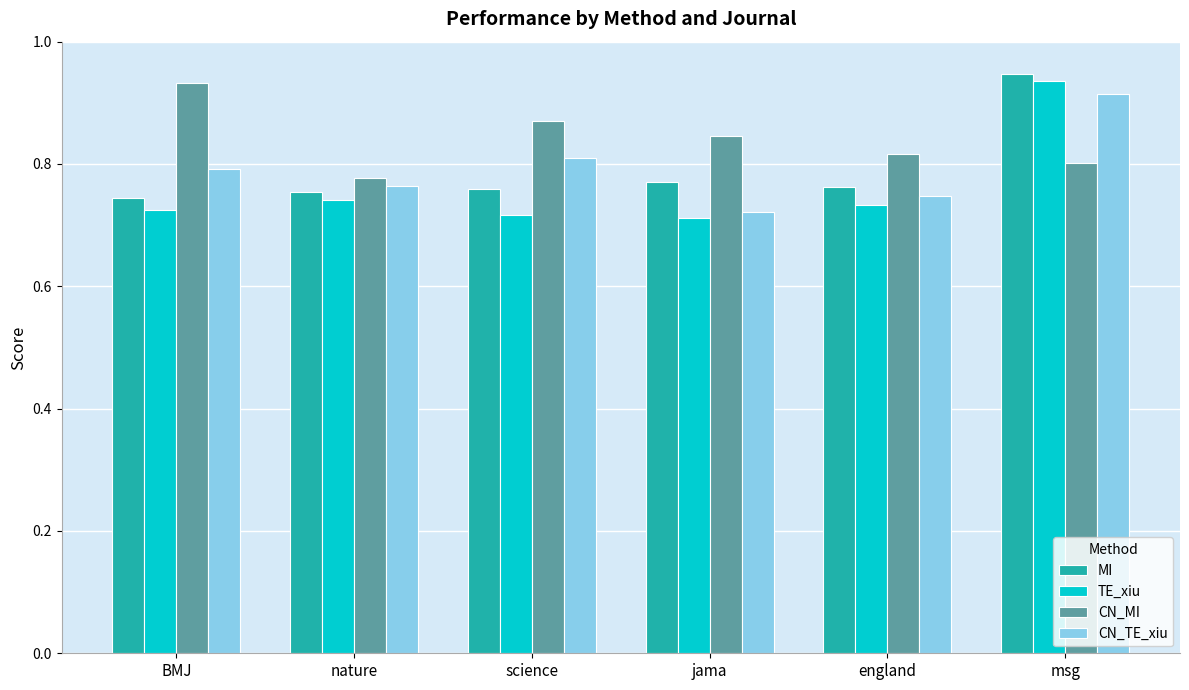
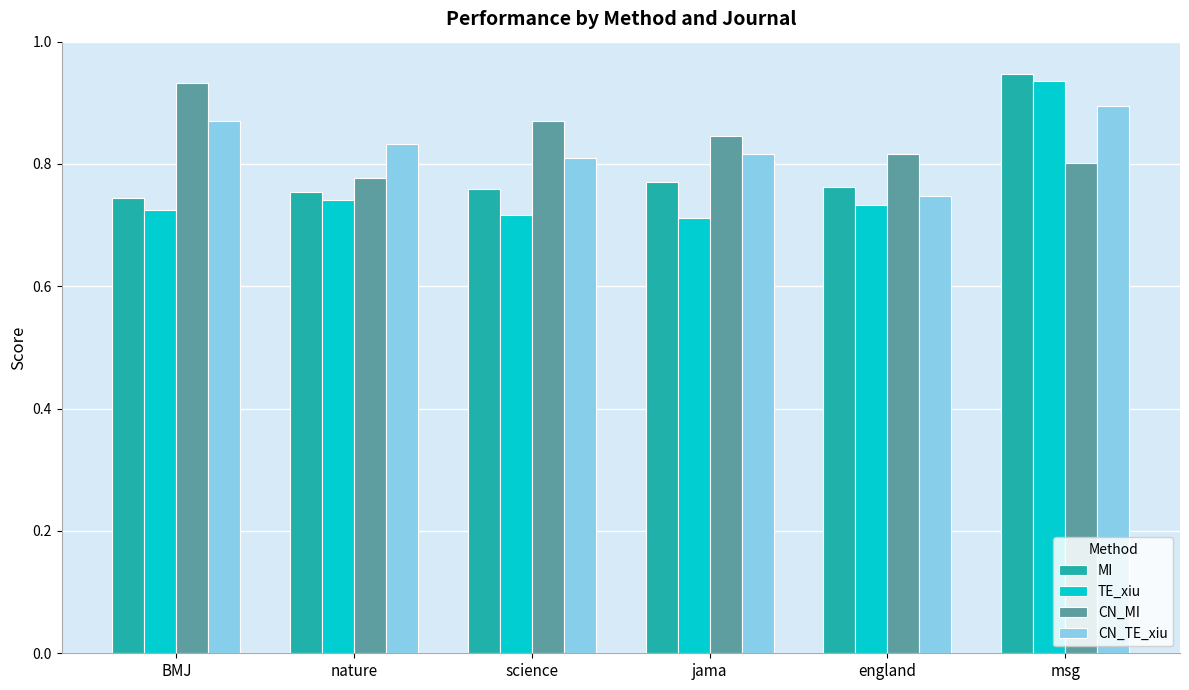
  {
    "CN_MI": {
      "BMJ": 0.93,
      "nature": 0.78,
      "science": 0.87,
      "jama": 0.85,
      "england": 0.82,
      "msg": 0.80
    },
    "CN_TE_xiu": {
-     "BMJ": 0.79,
-     "nature": 0.76,
+     "BMJ": 0.87,
+     "nature": 0.83,
      "science": 0.81,
-     "jama": 0.72,
+     "jama": 0.82,
      "england": 0.75,
-     "msg": 0.91
+     "msg": 0.90
    }
  }
